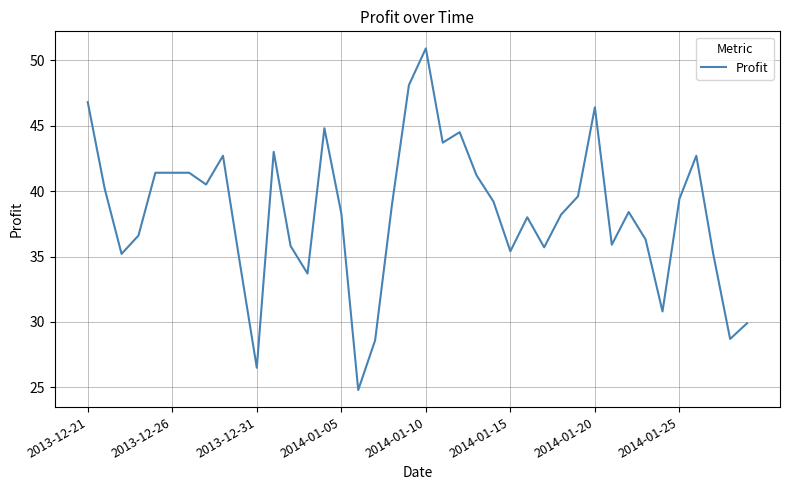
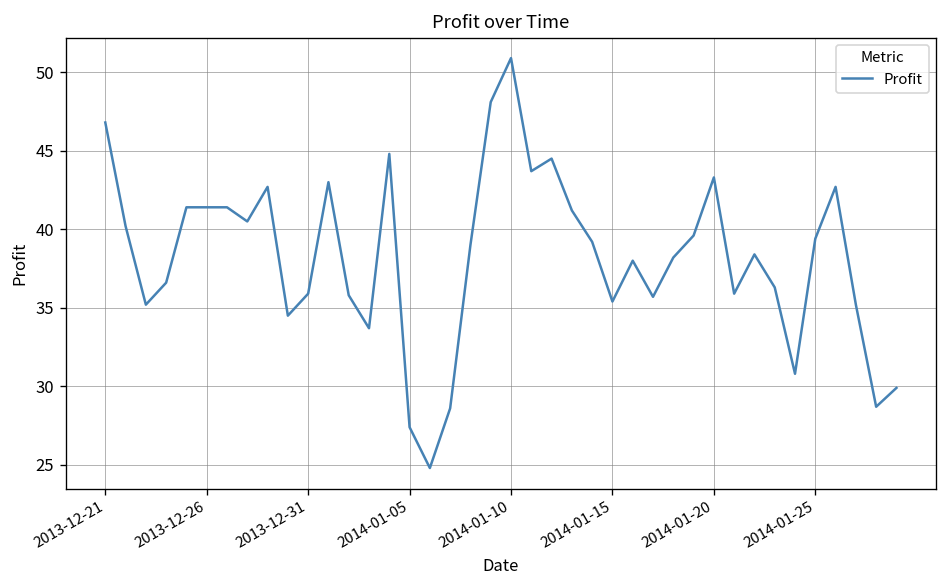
  {
    "2013-12-21": 46.8,
    "2013-12-26": 41.4,
-   "2013-12-31": 26.5,
-   "2014-01-05": 38.3,
+   "2013-12-31": 35.9,
+   "2014-01-05": 27.4,
    "2014-01-10": 50.9,
    "2014-01-15": 35.4,
-   "2014-01-20": 46.4,
+   "2014-01-20": 43.3,
    "2014-01-25": 39.4
  }
